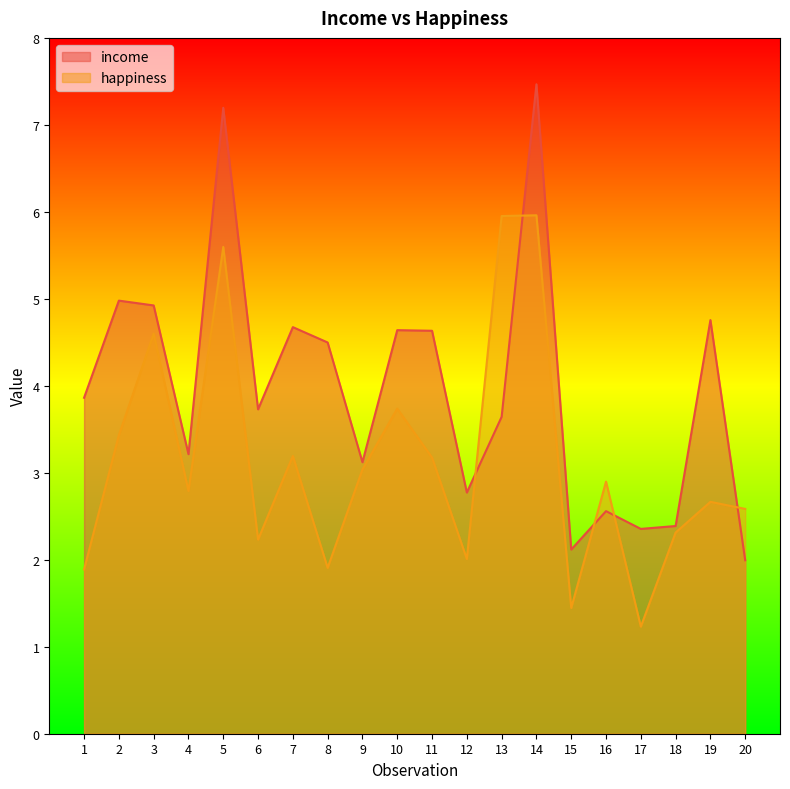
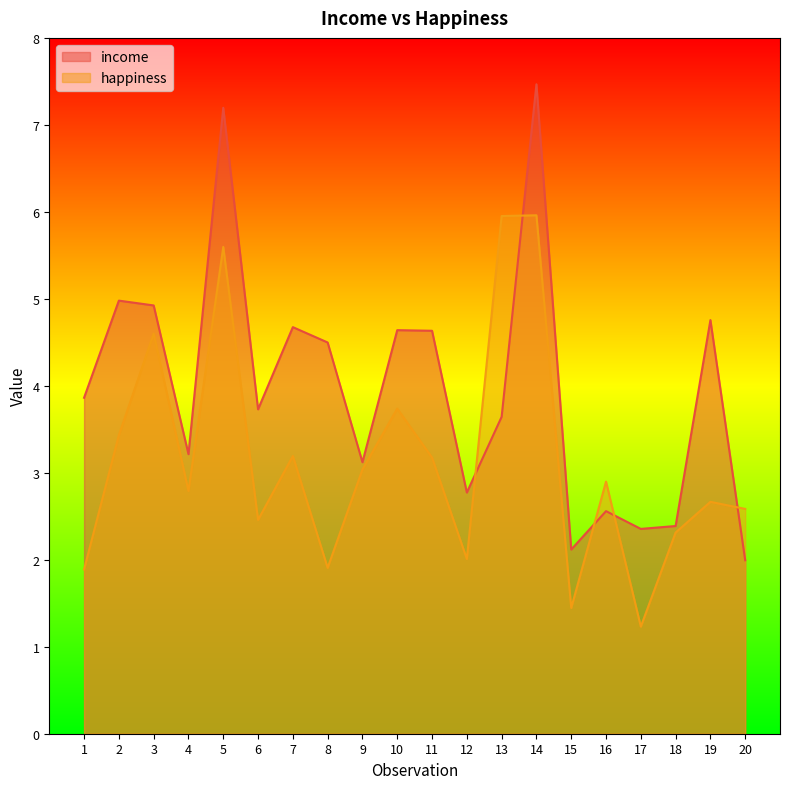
  {
    "income": {
      "1": 3.9,
      "2": 5.0,
      "3": 4.9,
      "4": 3.2,
      "5": 7.2,
      "6": 3.7,
      "7": 4.7,
      "8": 4.5,
      "9": 3.1,
      "10": 4.6,
      "11": 4.6,
      "12": 2.8,
      "13": 3.6,
      "14": 7.5,
      "15": 2.1,
      "16": 2.6,
      "17": 2.4,
      "18": 2.4,
      "19": 4.8,
      "20": 2.0
    },
    "happiness": {
      "1": 1.9,
      "2": 3.4,
      "3": 4.6,
      "4": 2.8,
      "5": 5.6,
-     "6": 2.2,
+     "6": 2.5,
      "7": 3.2,
      "8": 1.9,
      "9": 3.0,
      "10": 3.7,
      "11": 3.2,
      "12": 2.0,
      "13": 6.0,
      "14": 6.0,
      "15": 1.4,
      "16": 2.9,
      "17": 1.2,
      "18": 2.3,
      "19": 2.7,
      "20": 2.6
    }
  }
